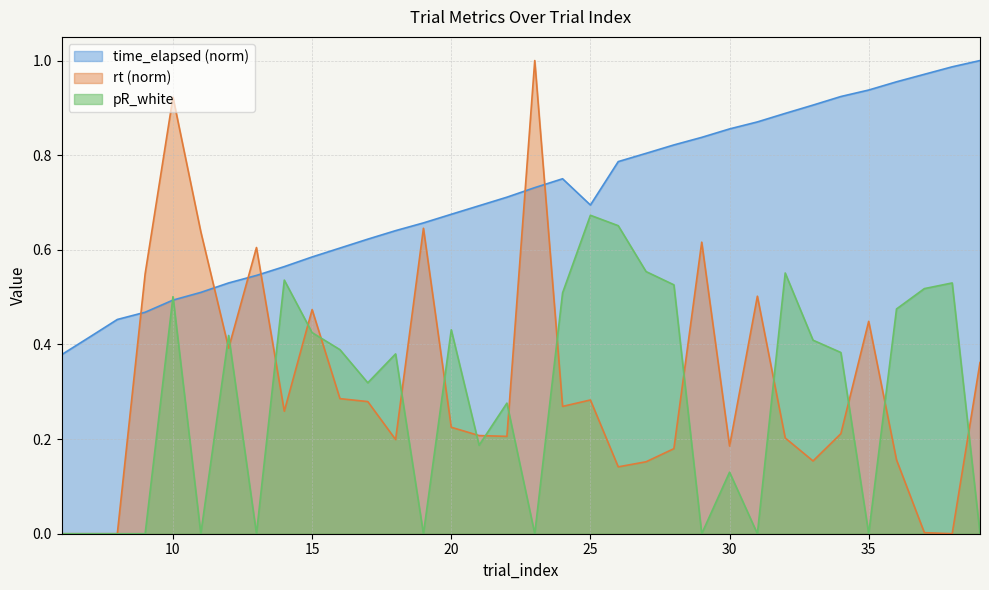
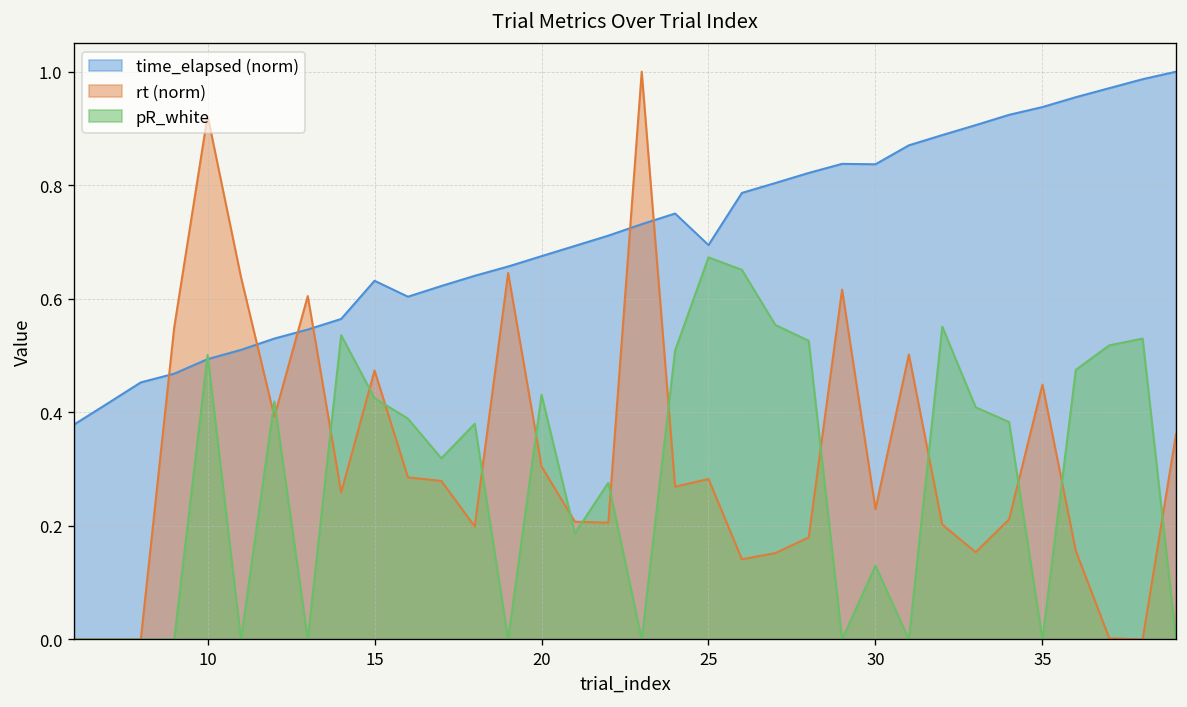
  {
    "time_elapsed (norm)": {
      "10": 0.49,
-     "15": 0.58,
+     "15": 0.63,
      "20": 0.68,
      "25": 0.69,
-     "30": 0.86,
+     "30": 0.84,
      "35": 0.94
    },
    "rt (norm)": {
      "15": 0.47,
-     "20": 0.22,
+     "20": 0.30,
      "25": 0.28,
-     "30": 0.19,
+     "30": 0.23,
      "35": 0.45
    },
    "pR_white": {
      "10": 0.50,
      "15": 0.43,
      "20": 0.43,
      "25": 0.67,
      "30": 0.13,
      "35": 0.00
    }
  }
